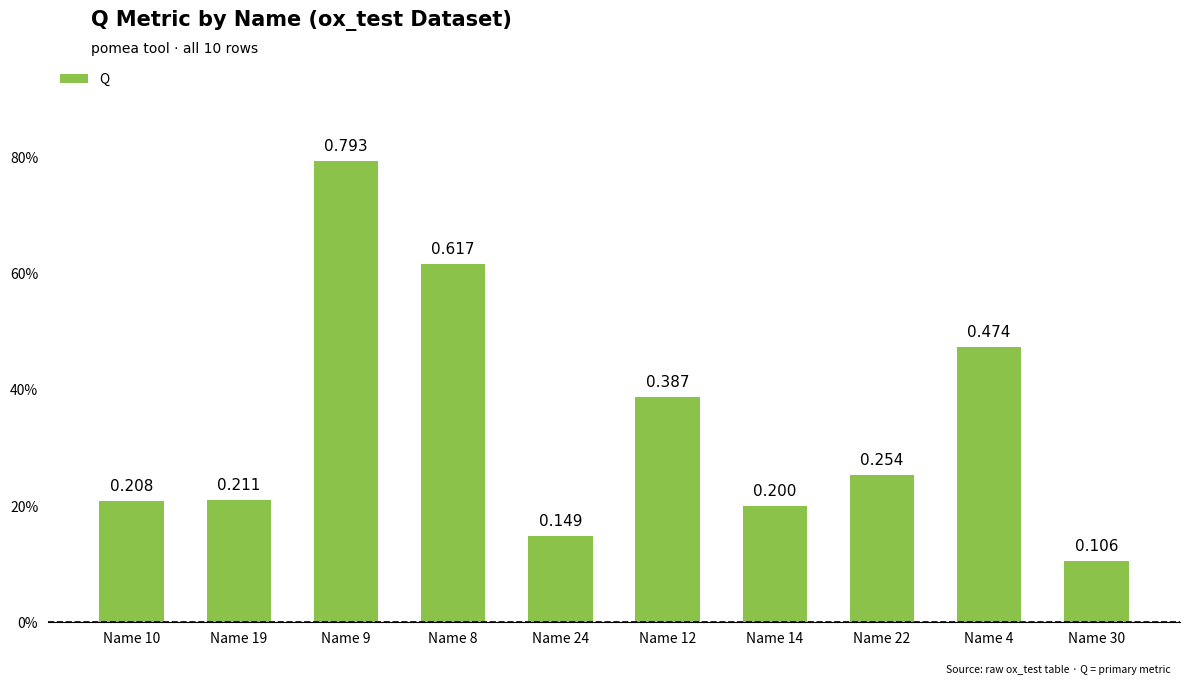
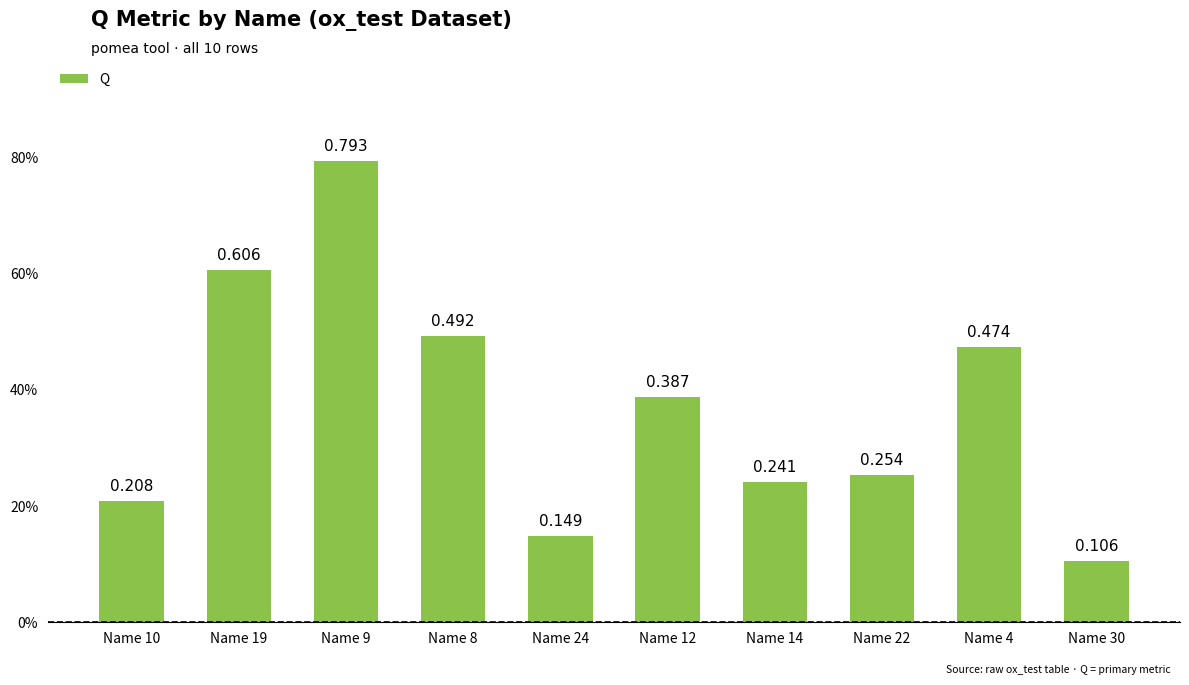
  {
    "Name 10": 0.208,
-   "Name 19": 0.211,
+   "Name 19": 0.606,
    "Name 9": 0.793,
-   "Name 8": 0.617,
+   "Name 8": 0.492,
    "Name 24": 0.149,
    "Name 12": 0.387,
-   "Name 14": 0.200,
+   "Name 14": 0.241,
    "Name 22": 0.254,
    "Name 4": 0.474,
    "Name 30": 0.106
  }
